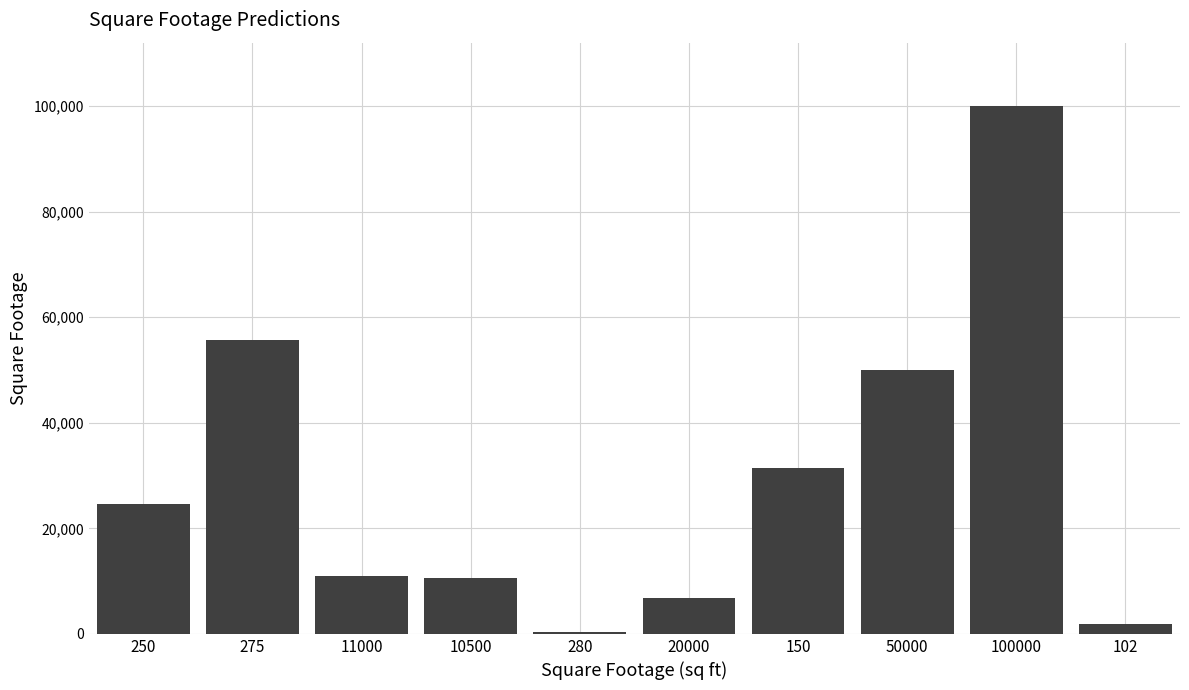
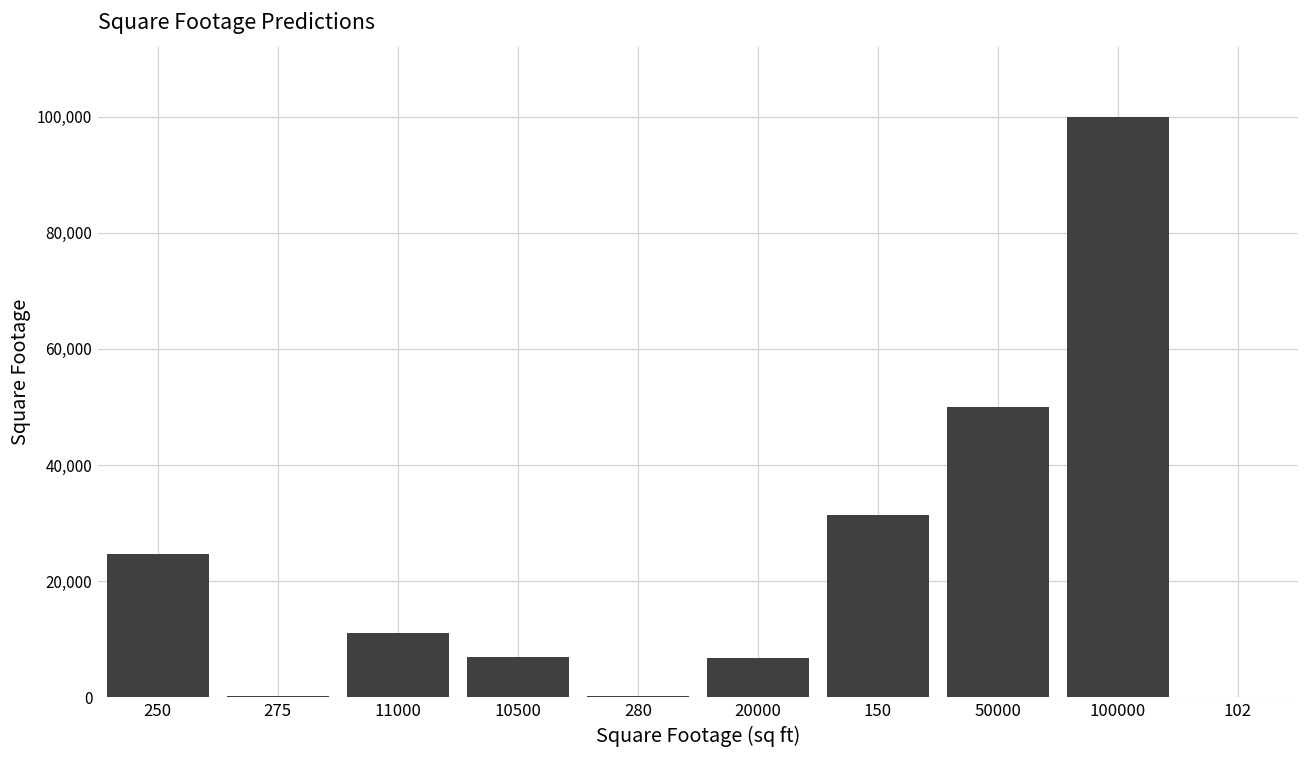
  {
    "250": "25,000",
-   "275": "56,000",
+   "275": "0",
    "11000": "11,000",
-   "10500": "11,000",
+   "10500": "7,000",
    "20000": "7,000",
    "150": "31,000",
    "50000": "50,000",
    "100000": "100,000",
-   "102": "2,000"
+   "102": "0"
  }
